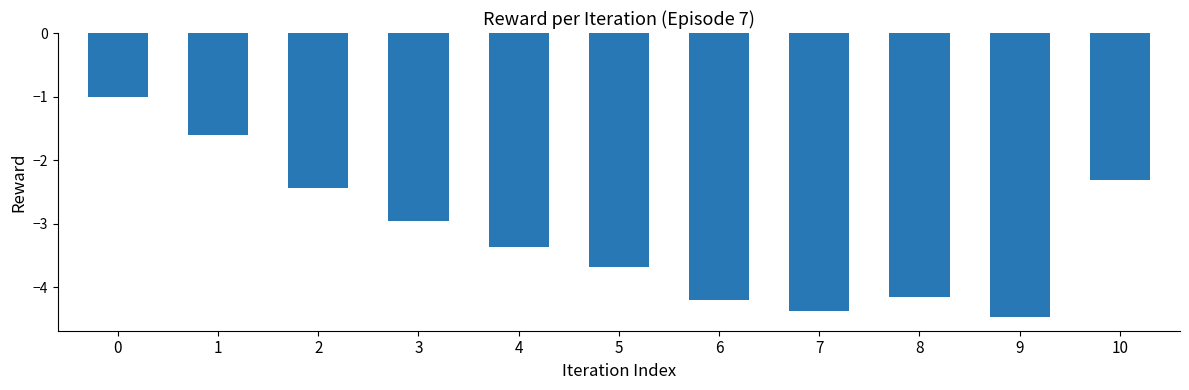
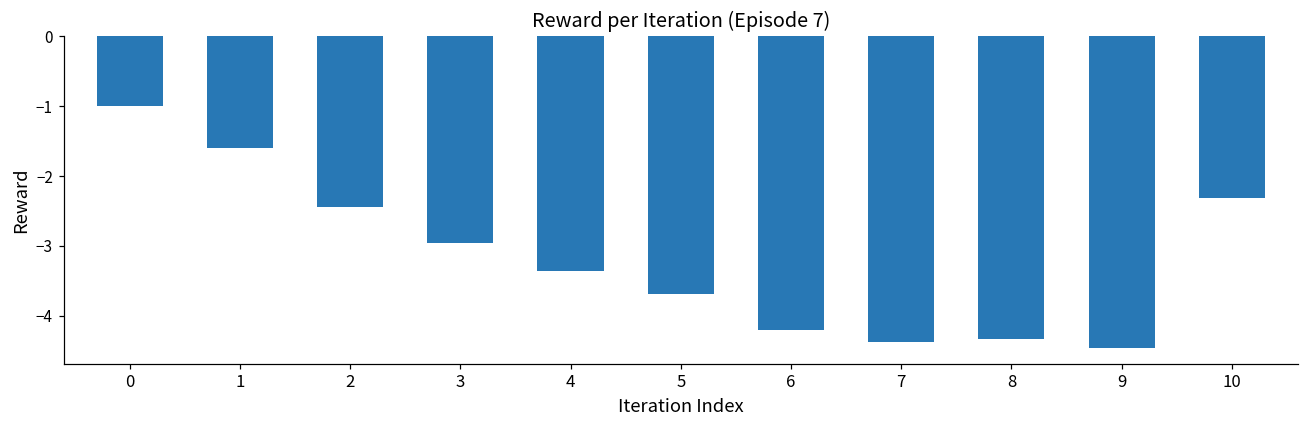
  {
    "0": -1.0,
    "1": -1.6,
    "2": -2.4,
    "3": -3.0,
    "4": -3.4,
    "5": -3.7,
    "6": -4.2,
    "7": -4.4,
-   "8": -4.2,
+   "8": -4.3,
    "9": -4.5,
    "10": -2.3
  }
